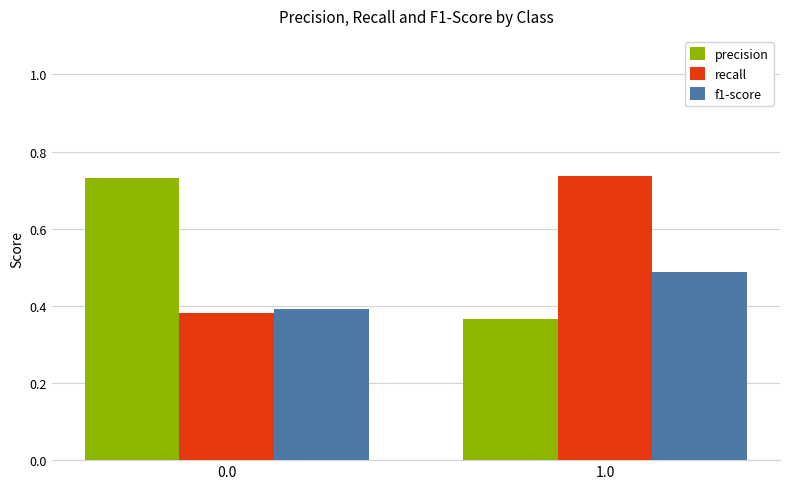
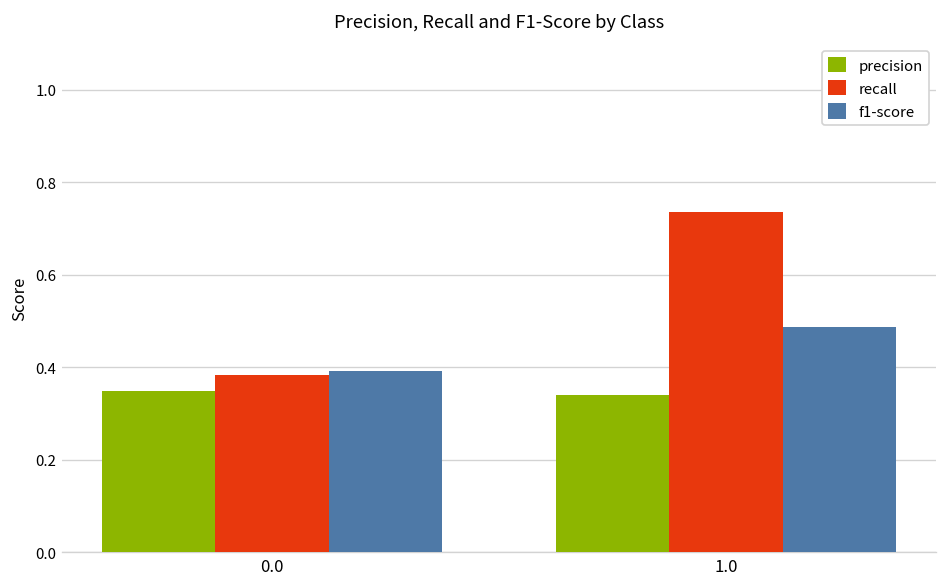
  {
    "precision": {
-     "0.0": 0.73,
-     "1.0": 0.36
+     "0.0": 0.35,
+     "1.0": 0.34
    },
    "recall": {
      "0.0": 0.38,
      "1.0": 0.74
    },
    "f1-score": {
      "0.0": 0.39,
      "1.0": 0.49
    }
  }
